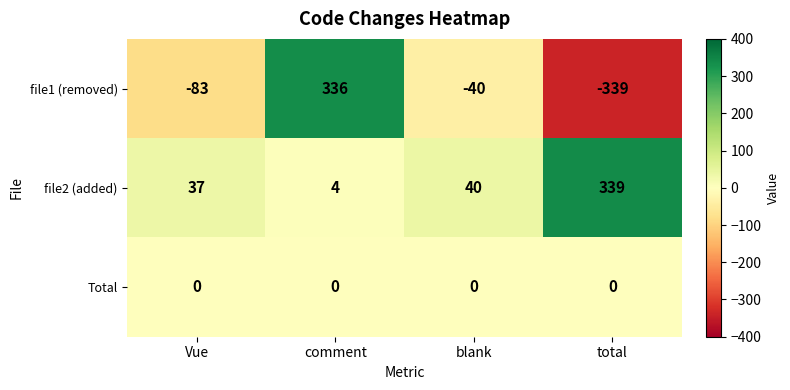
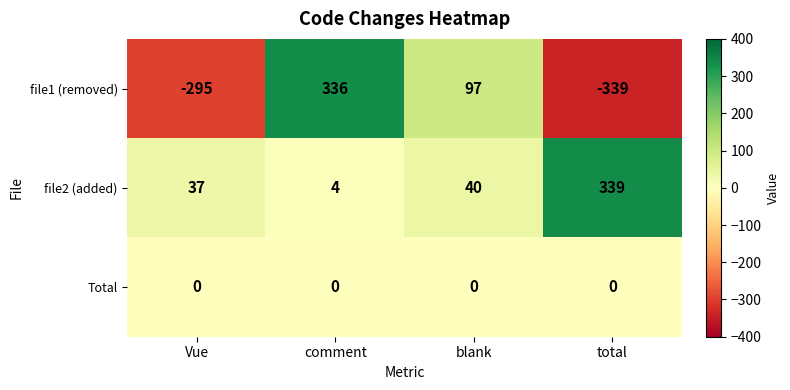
  {
    "file1 (removed)": {
-     "Vue": -83,
+     "Vue": -295,
      "comment": 336,
-     "blank": -40,
+     "blank": 97,
      "total": -339
    },
    "file2 (added)": {
      "Vue": 37,
      "comment": 4,
      "blank": 40,
      "total": 339
    },
    "Total": {
      "Vue": 0,
      "comment": 0,
      "blank": 0,
      "total": 0
    }
  }
